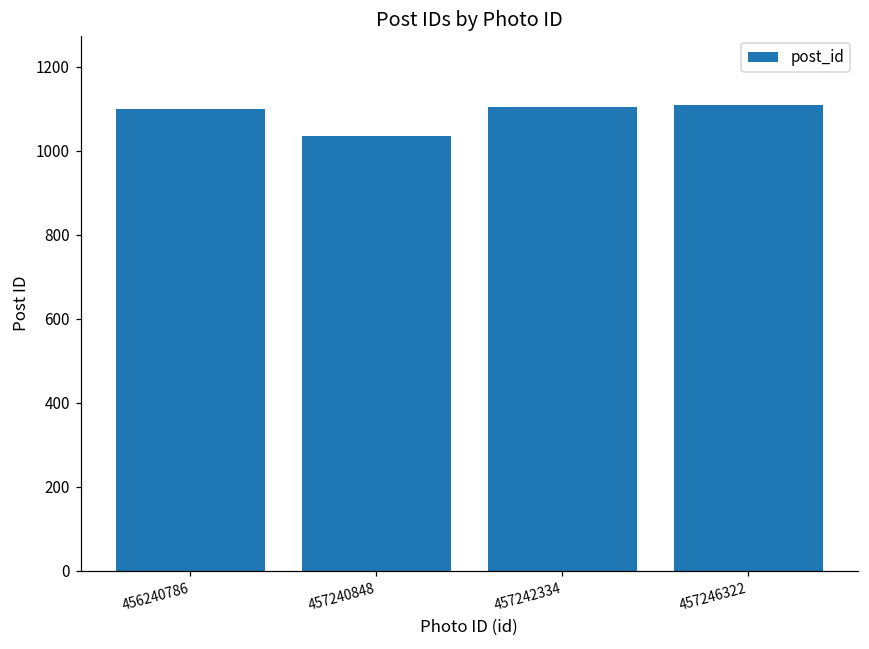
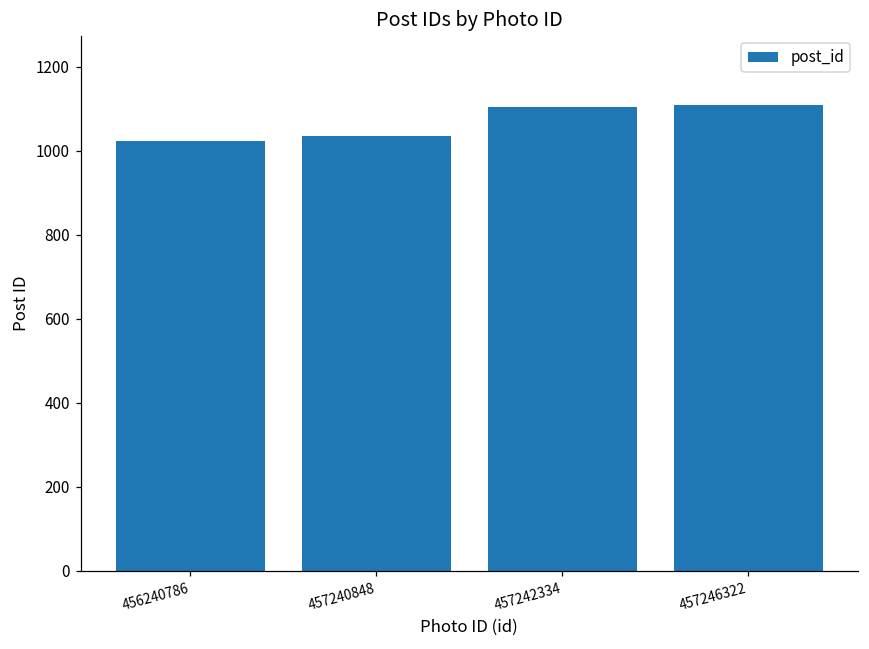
  {
-   "456240786": 1100,
+   "456240786": 1020,
    "457240848": 1040,
    "457242334": 1110,
    "457246322": 1110
  }
